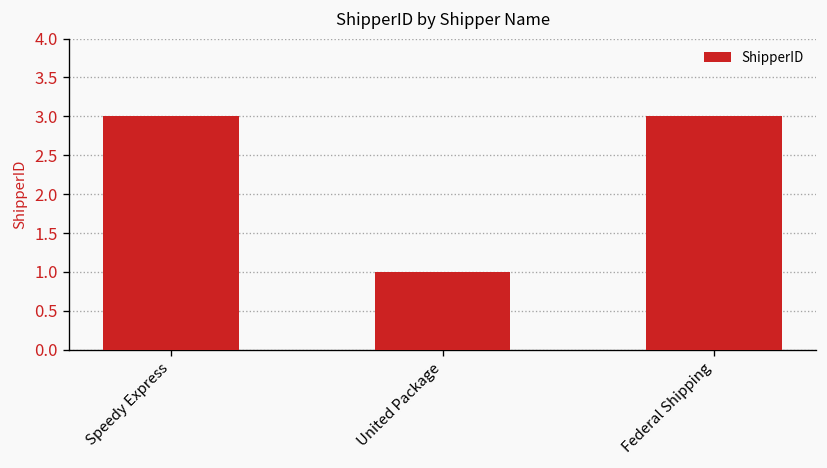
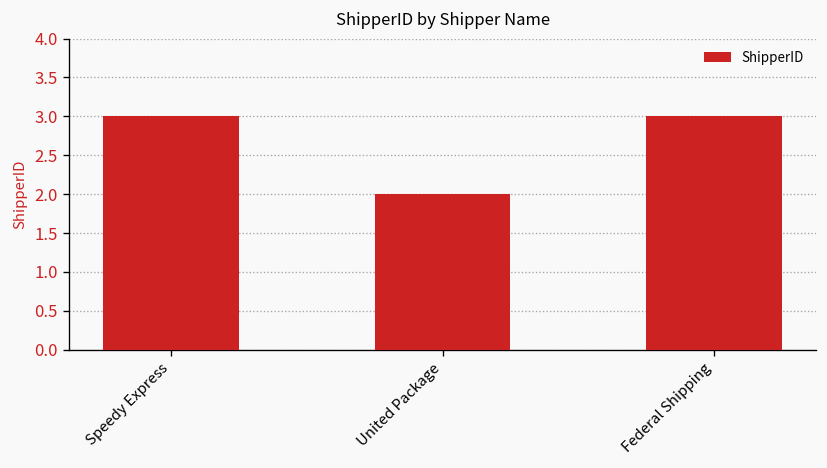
  {
    "Speedy Express": 3,
-   "United Package": 1,
+   "United Package": 2,
    "Federal Shipping": 3
  }
